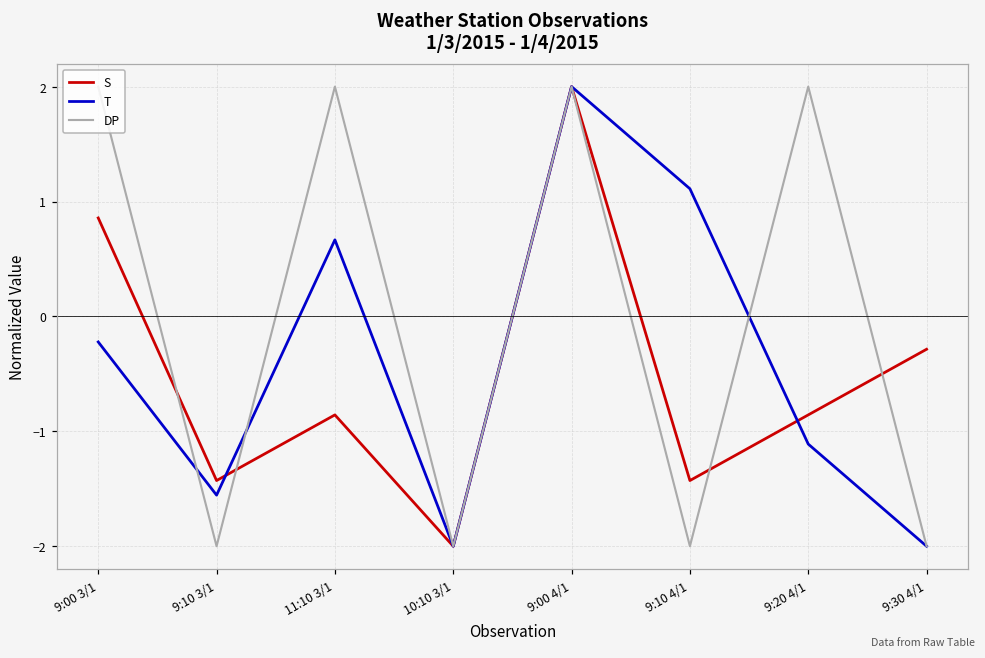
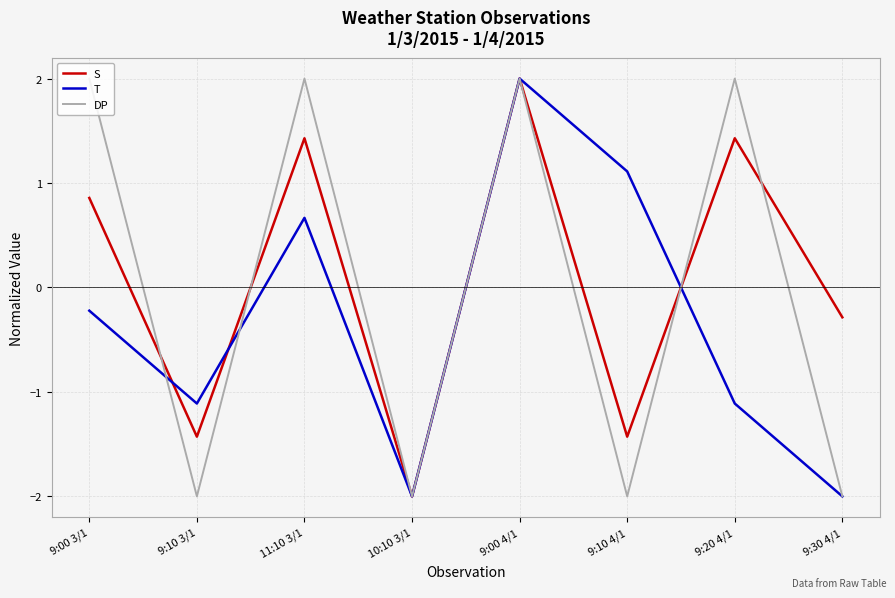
  {
    "S": {
      "9:00 3/1": 0.86,
      "9:10 3/1": -1.43,
-     "11:10 3/1": -0.86,
+     "11:10 3/1": 1.43,
      "9:10 4/1": -1.43,
-     "9:20 4/1": -0.86,
+     "9:20 4/1": 1.43,
      "9:30 4/1": -0.29
    },
    "T": {
      "9:00 3/1": -0.22,
-     "9:10 3/1": -1.56,
+     "9:10 3/1": -1.11,
      "11:10 3/1": 0.67,
      "9:10 4/1": 1.11,
      "9:20 4/1": -1.11
    },
    "DP": {
      "9:10 3/1": -2.00,
      "11:10 3/1": 2.00,
      "9:10 4/1": -2.00,
      "9:20 4/1": 2.00
    }
  }
